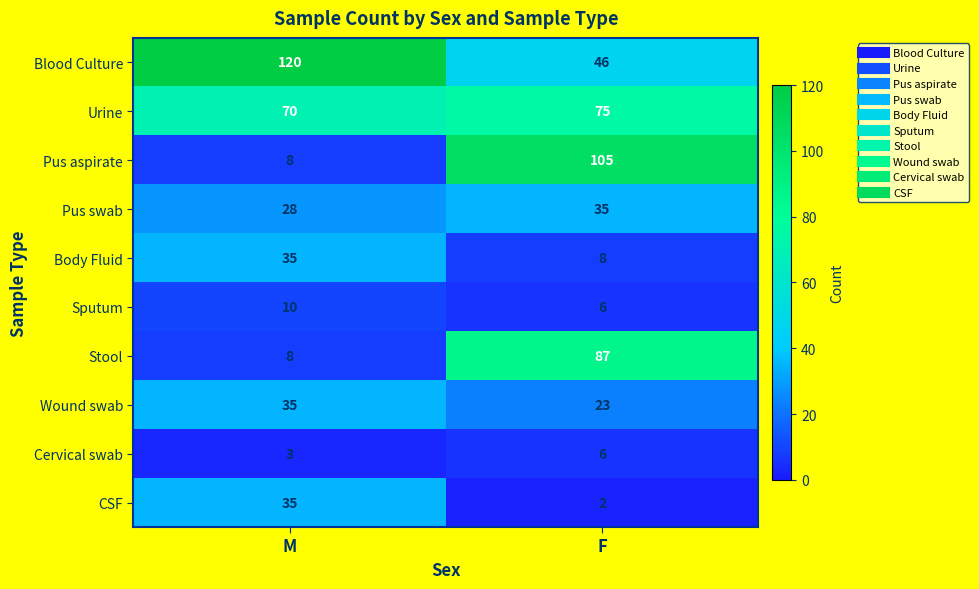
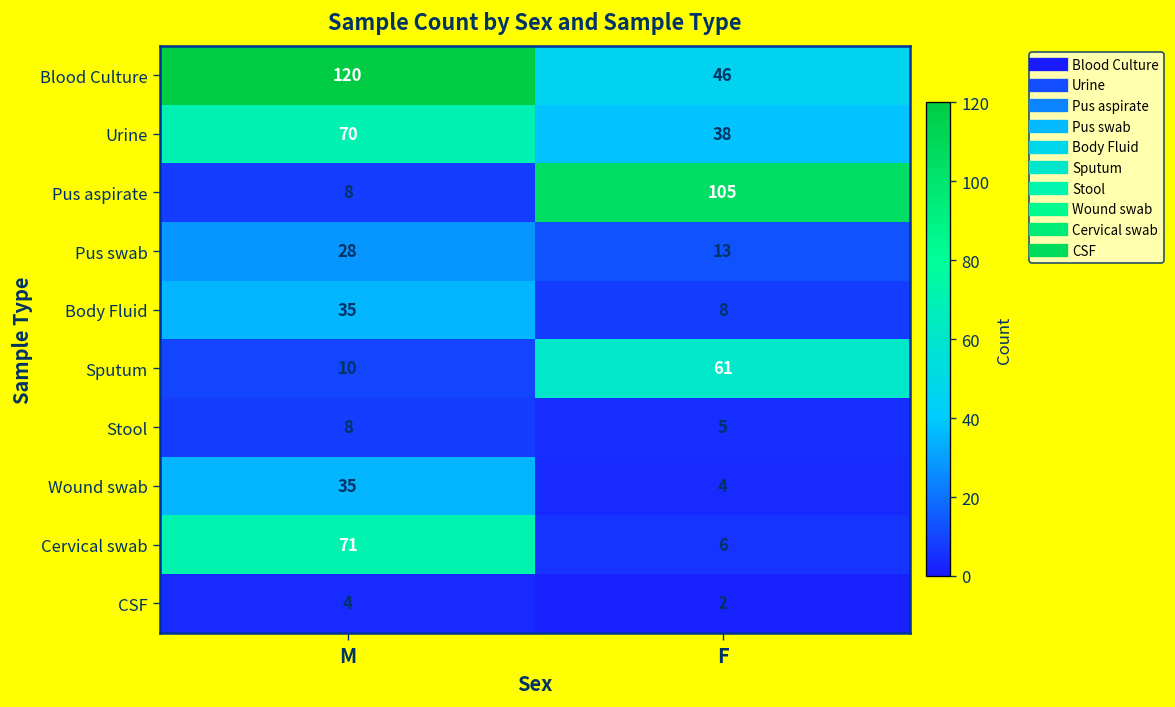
  {
    "Blood Culture": {
      "M": 120,
      "F": 46
    },
    "Urine": {
      "M": 70,
-     "F": 75
+     "F": 38
    },
    "Pus aspirate": {
      "M": 8,
      "F": 105
    },
    "Pus swab": {
      "M": 28,
-     "F": 35
+     "F": 13
    },
    "Body Fluid": {
      "M": 35,
      "F": 8
    },
    "Sputum": {
      "M": 10,
-     "F": 6
+     "F": 61
    },
    "Stool": {
      "M": 8,
-     "F": 87
+     "F": 5
    },
    "Wound swab": {
      "M": 35,
-     "F": 23
+     "F": 4
    },
    "Cervical swab": {
-     "M": 3,
+     "M": 71,
      "F": 6
    },
    "CSF": {
-     "M": 35,
+     "M": 4,
      "F": 2
    }
  }
